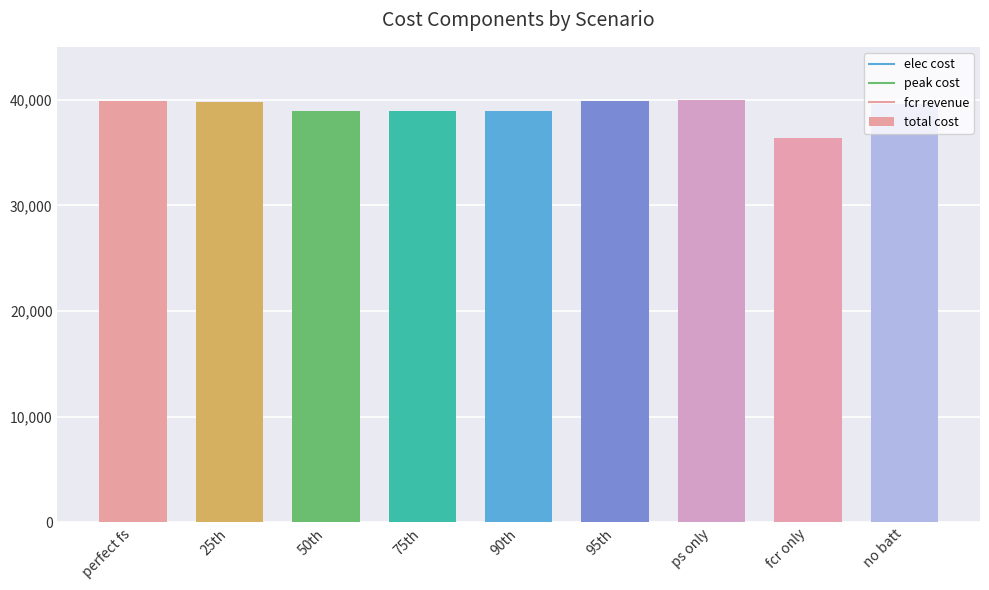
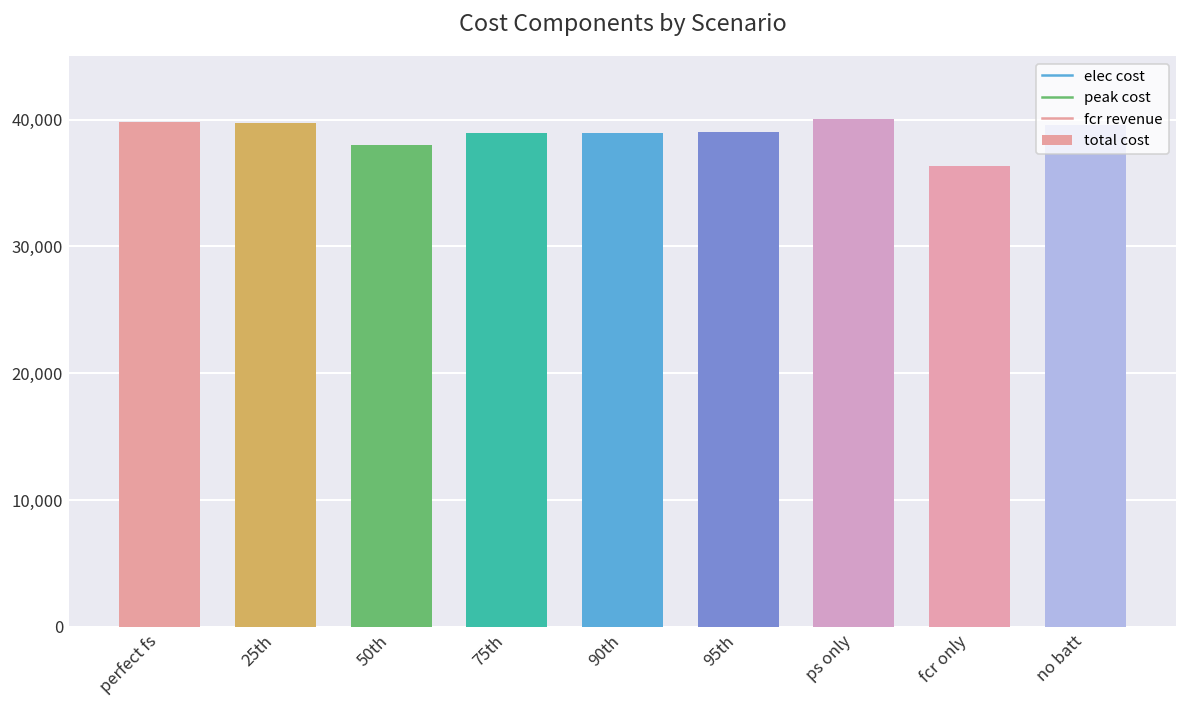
  {
    "perfect fs": "39,800",
    "25th": "39,800",
-   "50th": "39,000",
+   "50th": "38,000",
    "75th": "39,000",
    "90th": "39,000",
-   "95th": "39,900",
+   "95th": "39,000",
    "ps only": "40,000",
    "fcr only": "36,300"
  }
